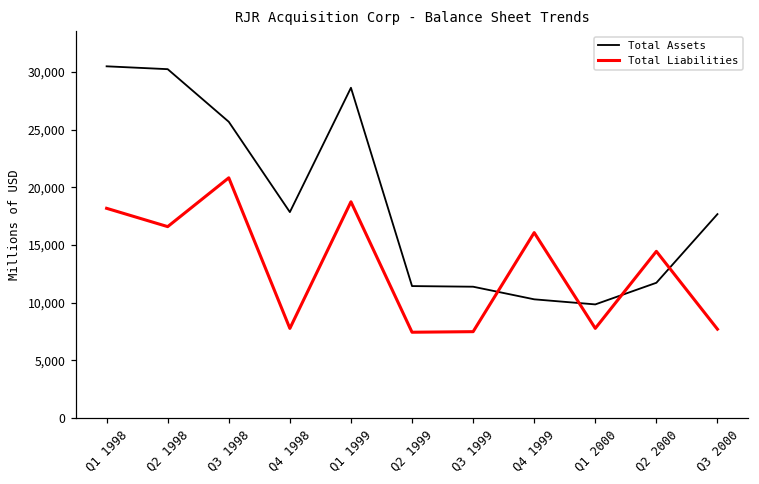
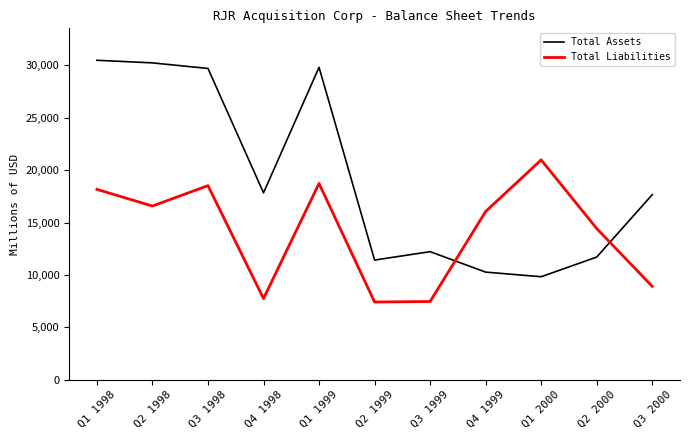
  {
    "Total Assets": {
      "Q1 1998": "30,500",
      "Q2 1998": "30,200",
-     "Q3 1998": "25,700",
+     "Q3 1998": "29,700",
      "Q4 1998": "17,800",
-     "Q1 1999": "28,600",
+     "Q1 1999": "29,800",
      "Q2 1999": "11,400",
-     "Q3 1999": "11,400",
+     "Q3 1999": "12,200",
      "Q4 1999": "10,300",
      "Q1 2000": "9,800",
      "Q2 2000": "11,700",
      "Q3 2000": "17,700"
    },
    "Total Liabilities": {
      "Q1 1998": "18,200",
      "Q2 1998": "16,600",
-     "Q3 1998": "20,800",
+     "Q3 1998": "18,500",
      "Q4 1998": "7,800",
      "Q1 1999": "18,700",
      "Q2 1999": "7,400",
      "Q3 1999": "7,500",
      "Q4 1999": "16,100",
-     "Q1 2000": "7,800",
+     "Q1 2000": "21,000",
      "Q2 2000": "14,400",
-     "Q3 2000": "7,700"
+     "Q3 2000": "8,900"
    }
  }
